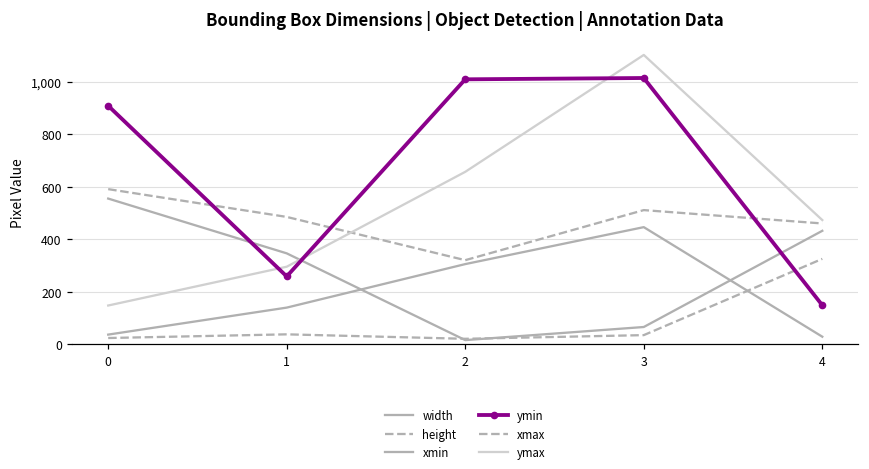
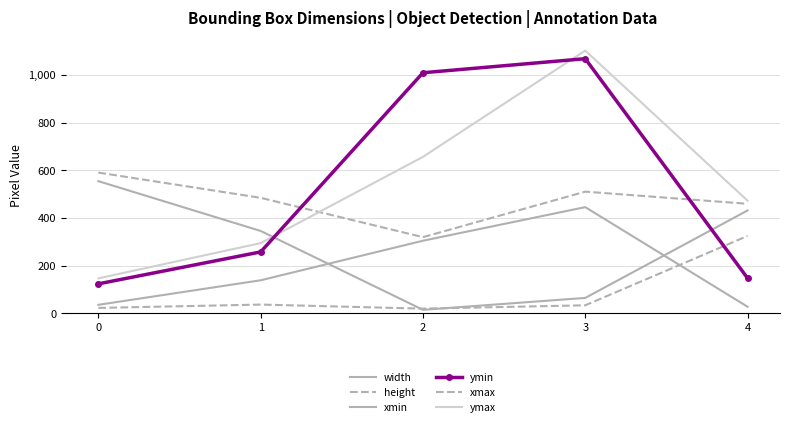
  {
    "ymin": {
-     "0": "910",
+     "0": "120",
      "1": "260",
      "2": "1,010",
-     "3": "1,020",
+     "3": "1,070",
      "4": "150"
    }
  }
